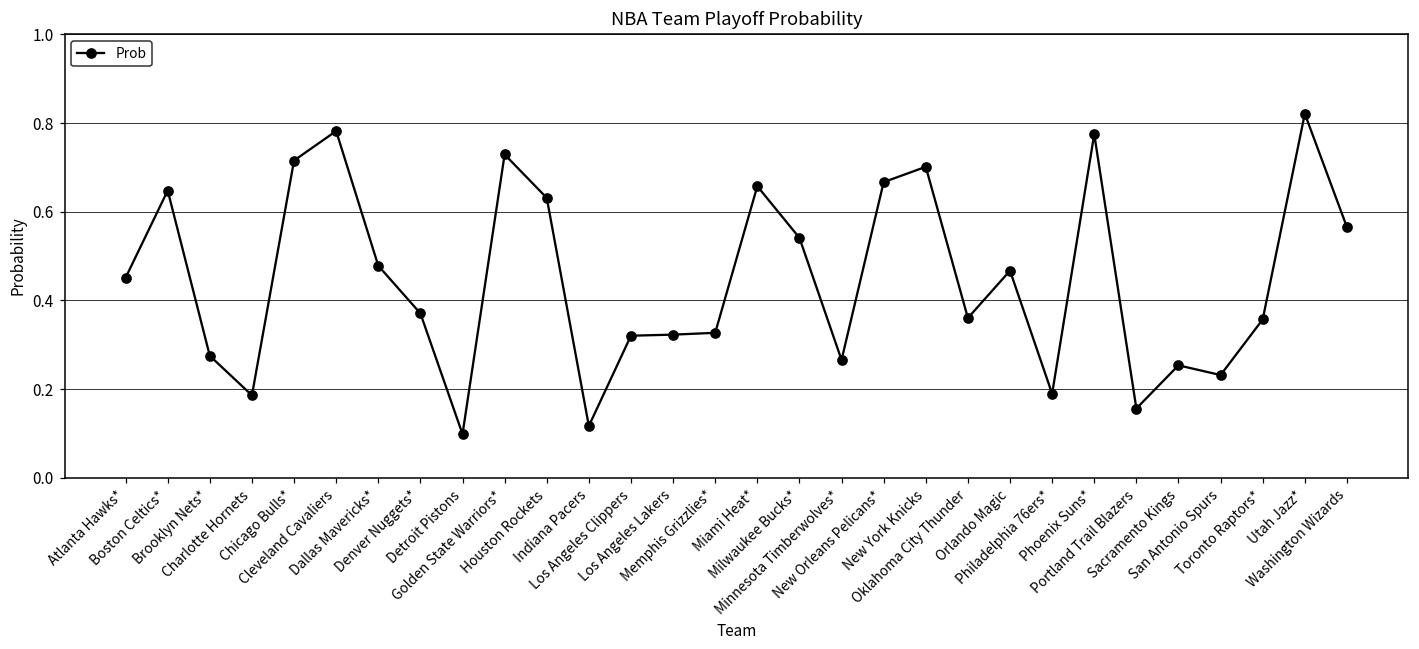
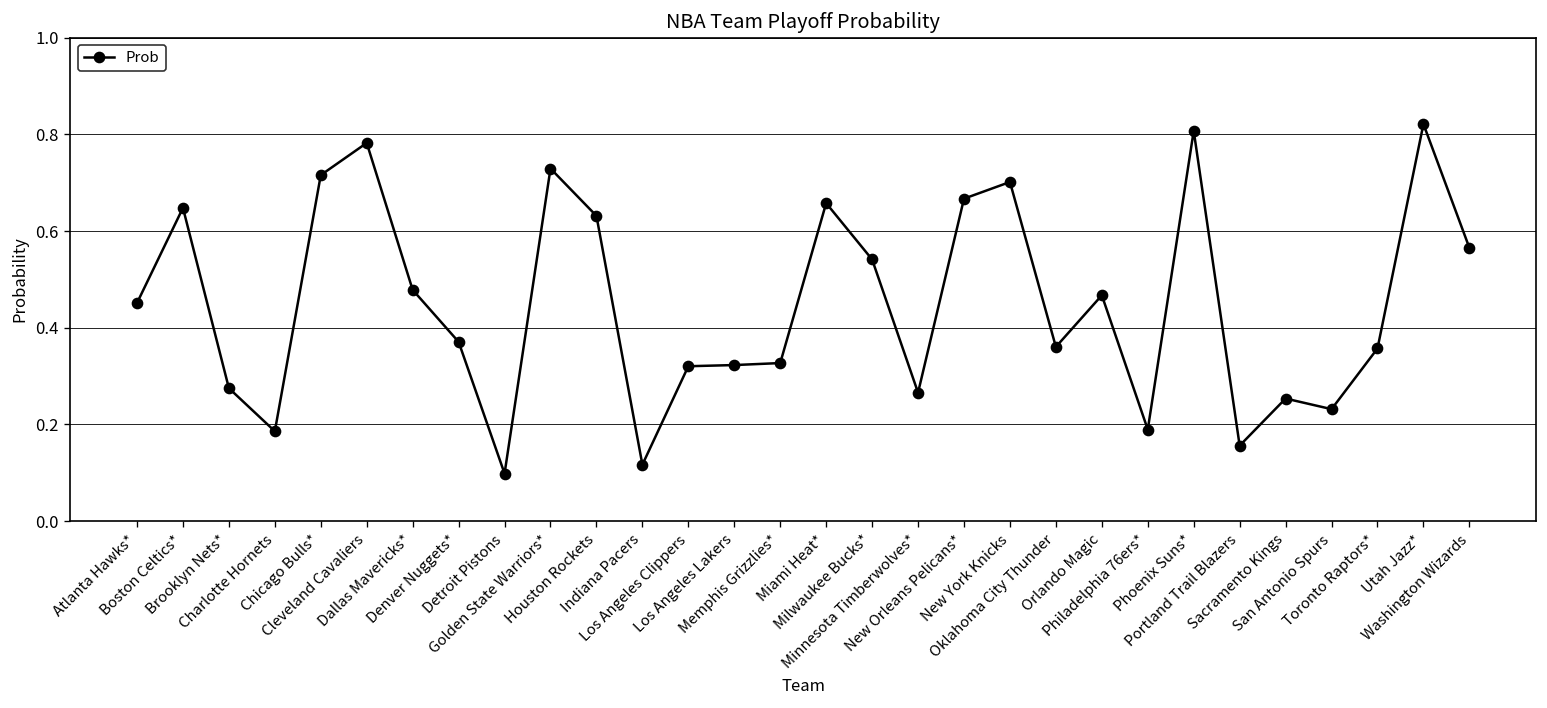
  {
    "Atlanta Hawks*": 0.45,
    "Boston Celtics*": 0.65,
    "Brooklyn Nets*": 0.28,
    "Charlotte Hornets": 0.19,
    "Chicago Bulls*": 0.72,
    "Cleveland Cavaliers": 0.78,
    "Dallas Mavericks*": 0.48,
    "Denver Nuggets*": 0.37,
    "Detroit Pistons": 0.10,
    "Golden State Warriors*": 0.73,
    "Houston Rockets": 0.63,
    "Indiana Pacers": 0.12,
    "Los Angeles Clippers": 0.32,
    "Los Angeles Lakers": 0.32,
    "Memphis Grizzlies*": 0.33,
    "Miami Heat*": 0.66,
    "Milwaukee Bucks*": 0.54,
    "Minnesota Timberwolves*": 0.27,
    "New Orleans Pelicans*": 0.67,
    "New York Knicks": 0.70,
    "Oklahoma City Thunder": 0.36,
    "Orlando Magic": 0.47,
    "Philadelphia 76ers*": 0.19,
-   "Phoenix Suns*": 0.78,
+   "Phoenix Suns*": 0.81,
    "Portland Trail Blazers": 0.16,
    "Sacramento Kings": 0.25,
    "San Antonio Spurs": 0.23,
    "Toronto Raptors*": 0.36,
    "Utah Jazz*": 0.82,
    "Washington Wizards": 0.57
  }
